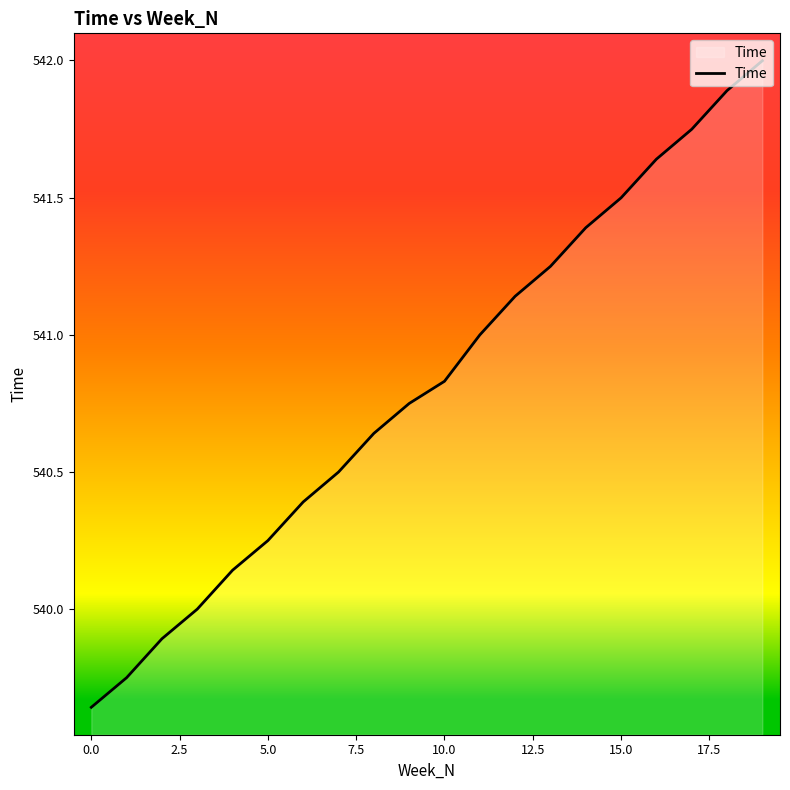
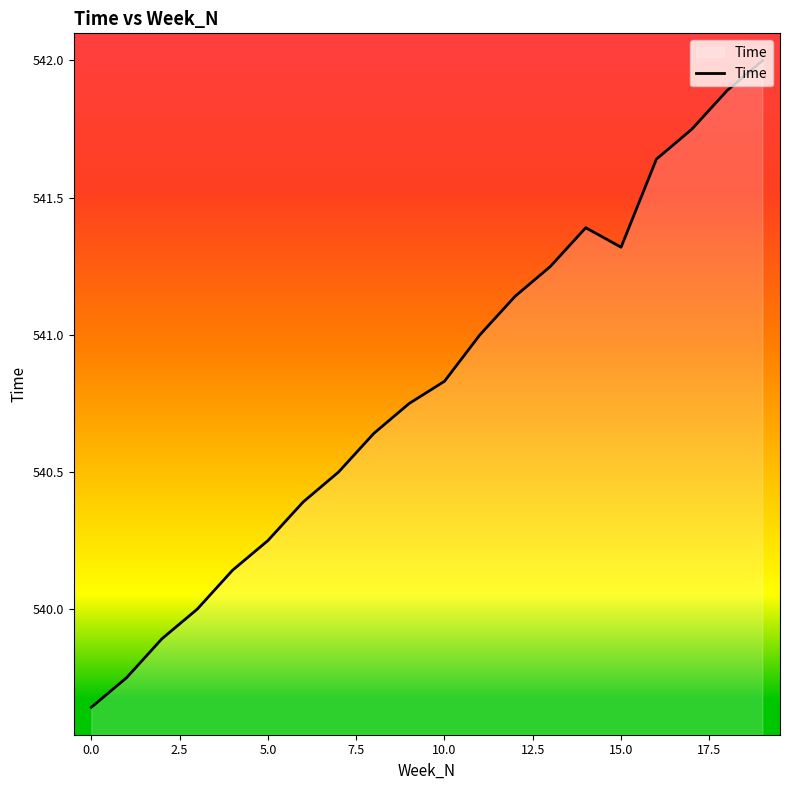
  {
    "0.0": 539.64,
    "5.0": 540.25,
    "10.0": 540.83,
-   "15.0": 541.50
+   "15.0": 541.32
  }
